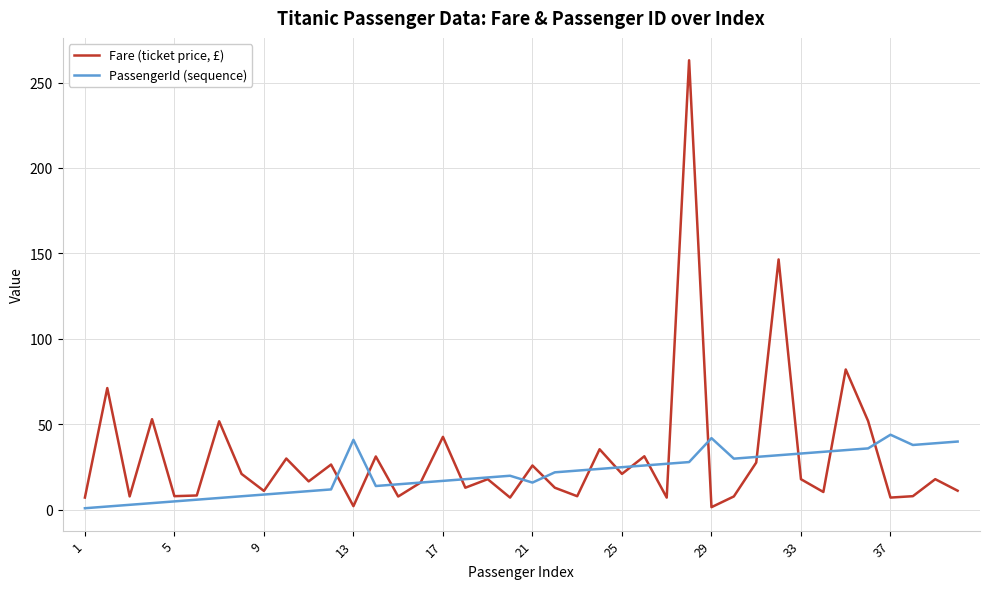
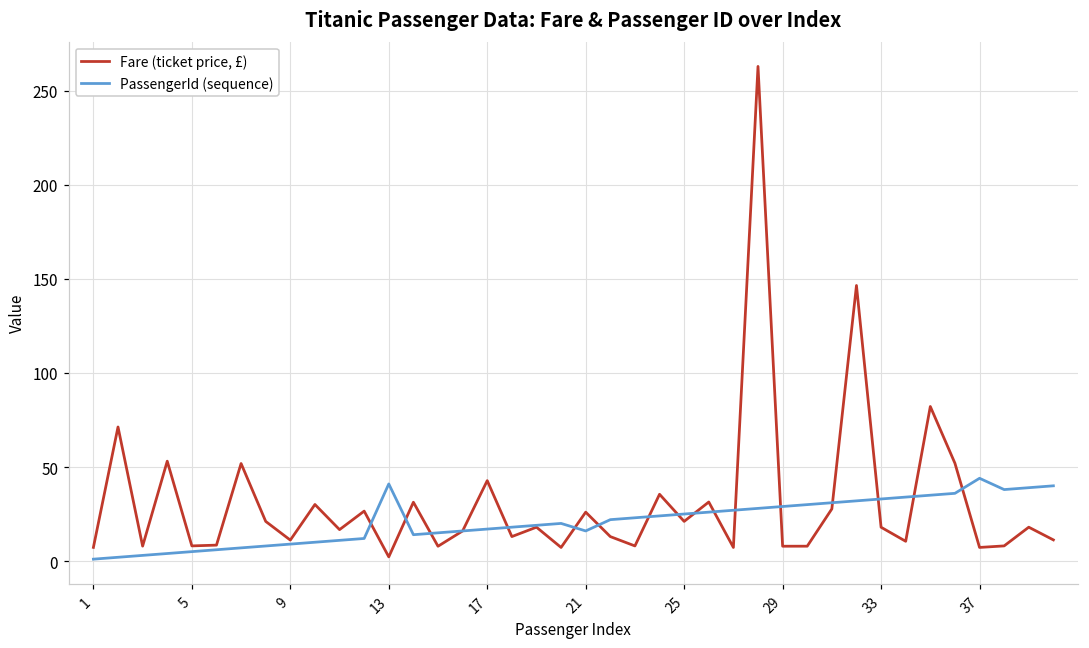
  {
    "Fare (ticket price, £)": {
      "1": 7,
      "5": 8,
      "9": 11,
      "13": 2,
      "17": 43,
      "21": 26,
      "25": 21,
-     "29": 2,
+     "29": 8,
      "33": 18,
      "37": 7
    },
    "PassengerId (sequence)": {
      "1": 1,
      "5": 5,
      "9": 9,
      "13": 41,
      "17": 17,
      "21": 16,
      "25": 25,
-     "29": 42,
+     "29": 29,
      "33": 33,
      "37": 44
    }
  }
